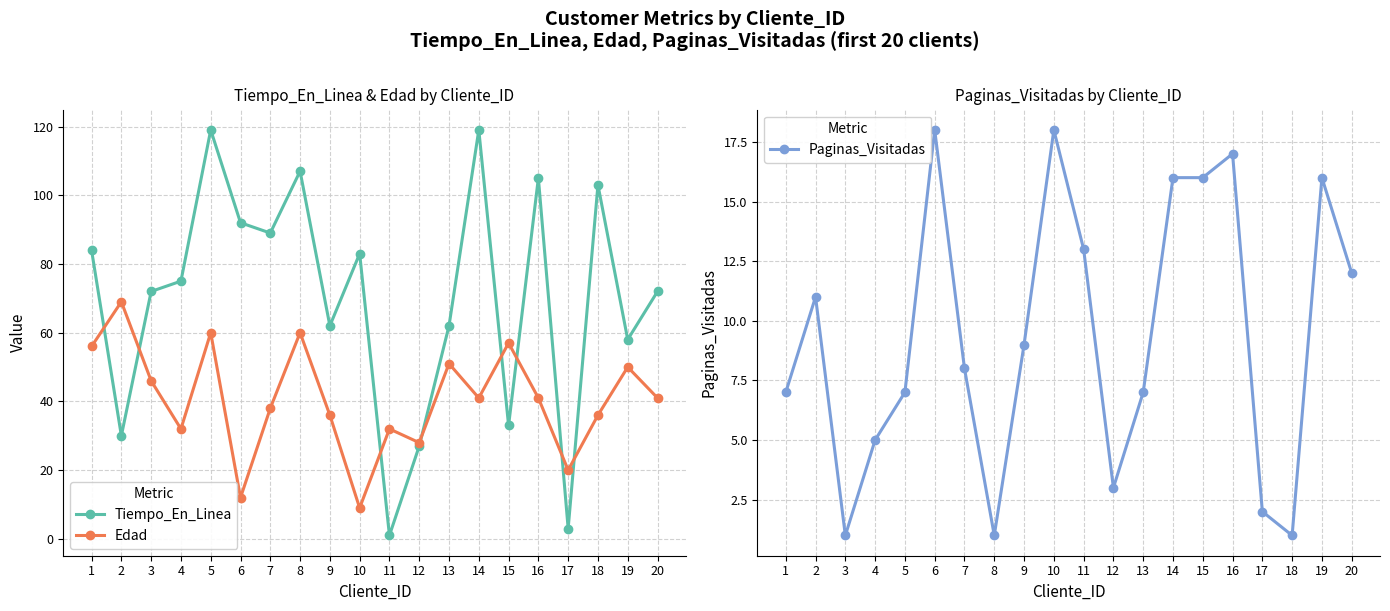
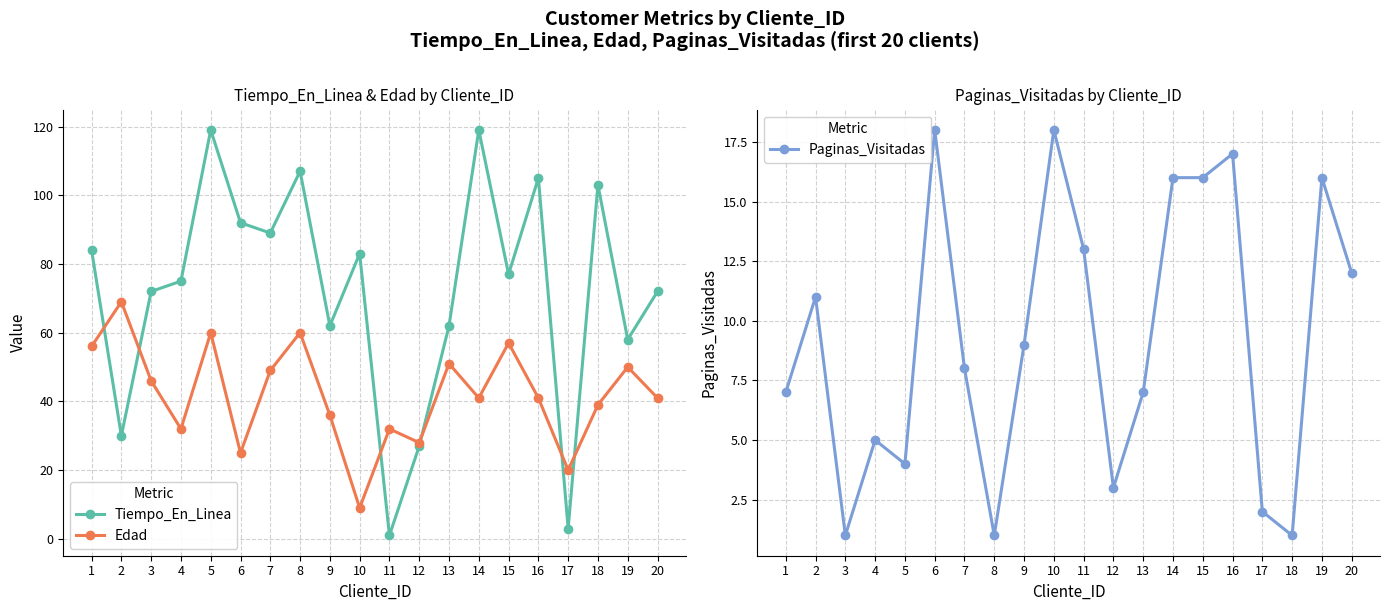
  {
    "Tiempo_En_Linea & Edad by Cliente_ID": {
      "Tiempo_En_Linea": {
        "1": 84,
        "2": 30,
        "3": 72,
        "4": 75,
        "5": 119,
        "6": 92,
        "7": 89,
        "8": 107,
        "9": 62,
        "10": 83,
        "11": 1,
        "12": 27,
        "13": 62,
        "14": 119,
-       "15": 33,
+       "15": 77,
        "16": 105,
        "17": 3,
        "18": 103,
        "19": 58,
        "20": 72
      },
      "Edad": {
        "1": 56,
        "2": 69,
        "3": 46,
        "4": 32,
        "5": 60,
-       "6": 12,
-       "7": 38,
+       "6": 25,
+       "7": 49,
        "8": 60,
        "9": 36,
        "10": 9,
        "11": 32,
        "12": 28,
        "13": 51,
        "14": 41,
        "15": 57,
        "16": 41,
        "17": 20,
-       "18": 36,
+       "18": 39,
        "19": 50,
        "20": 41
      }
    },
    "Paginas_Visitadas by Cliente_ID": {
      "1": 7,
      "2": 11,
      "3": 1,
      "4": 5,
-     "5": 7,
+     "5": 4,
      "6": 18,
      "7": 8,
      "8": 1,
      "9": 9,
      "10": 18,
      "11": 13,
      "12": 3,
      "13": 7,
      "14": 16,
      "15": 16,
      "16": 17,
      "17": 2,
      "18": 1,
      "19": 16,
      "20": 12
    }
  }
